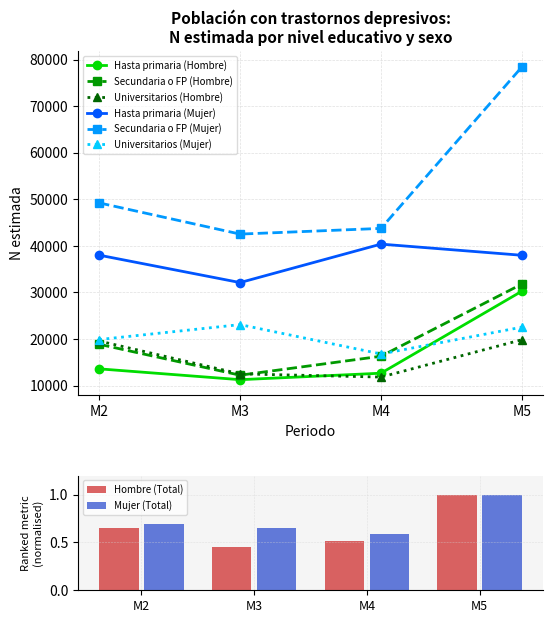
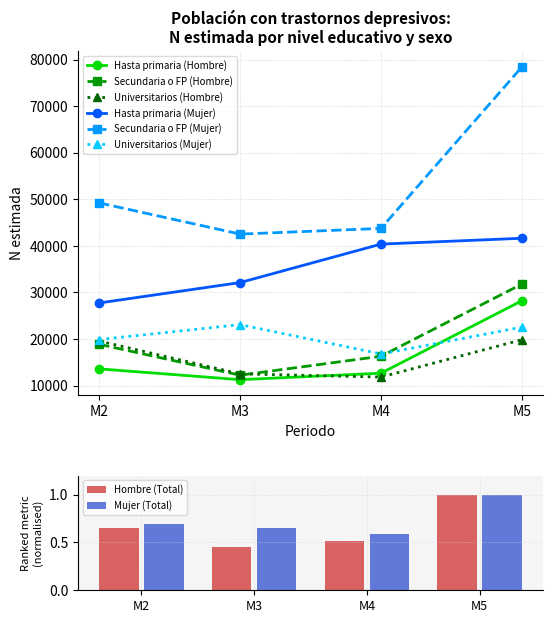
  {
    "Población con trastornos depresivos: N estimada por nivel educativo y sexo": {
      "Hasta primaria (Hombre)": {
        "M2": 14000,
        "M3": 11000,
        "M4": 13000,
-       "M5": 30000
+       "M5": 28000
      },
      "Hasta primaria (Mujer)": {
-       "M2": 38000,
+       "M2": 28000,
        "M3": 32000,
        "M4": 40000,
-       "M5": 38000
+       "M5": 42000
      }
    }
  }
